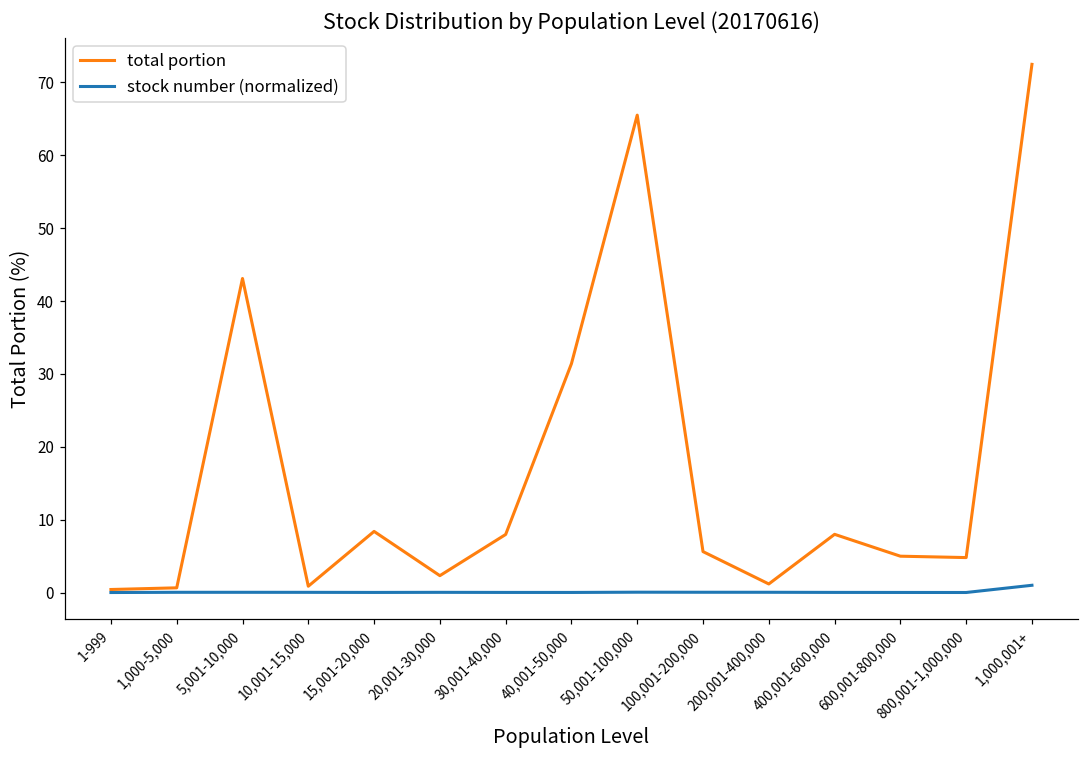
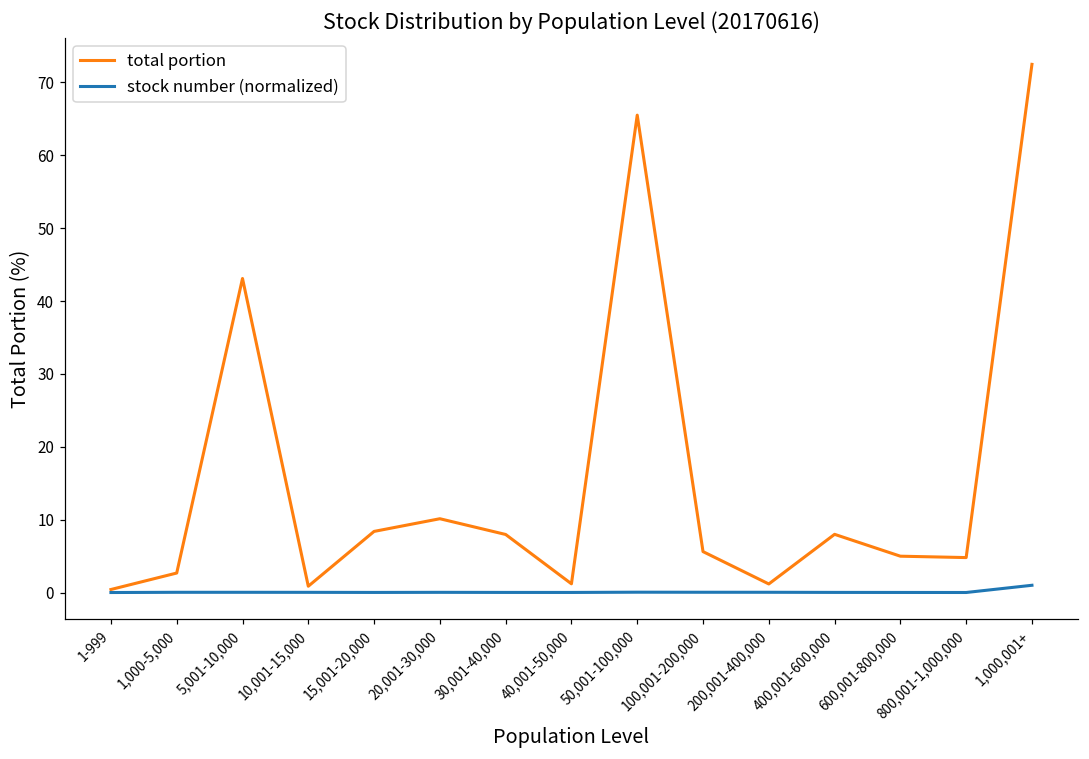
  {
    "total portion": {
      "1-999": 0,
-     "1,000-5,000": 1,
+     "1,000-5,000": 3,
      "5,001-10,000": 43,
      "10,001-15,000": 1,
      "15,001-20,000": 8,
-     "20,001-30,000": 2,
+     "20,001-30,000": 10,
      "30,001-40,000": 8,
-     "40,001-50,000": 31,
+     "40,001-50,000": 1,
      "50,001-100,000": 66,
      "100,001-200,000": 6,
      "200,001-400,000": 1,
      "400,001-600,000": 8,
      "600,001-800,000": 5,
      "800,001-1,000,000": 5,
      "1,000,001+": 72
    },
    "stock number (normalized)": {
      "1-999": 0,
      "1,000-5,000": 0,
      "5,001-10,000": 0,
      "10,001-15,000": 0,
      "15,001-20,000": 0,
      "20,001-30,000": 0,
      "30,001-40,000": 0,
      "40,001-50,000": 0,
      "50,001-100,000": 0,
      "100,001-200,000": 0,
      "200,001-400,000": 0,
      "400,001-600,000": 0,
      "600,001-800,000": 0,
      "800,001-1,000,000": 0,
      "1,000,001+": 1
    }
  }
